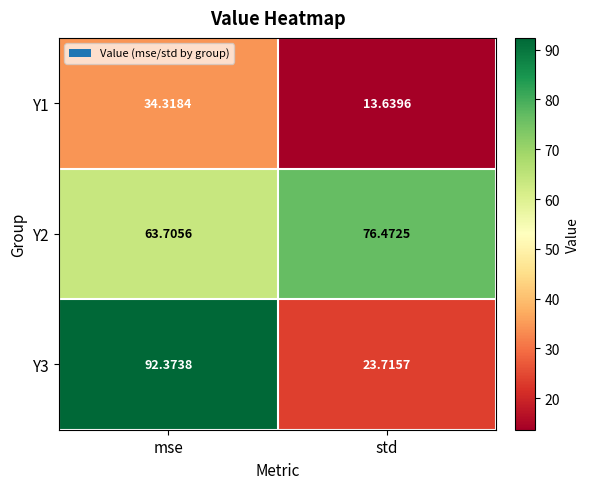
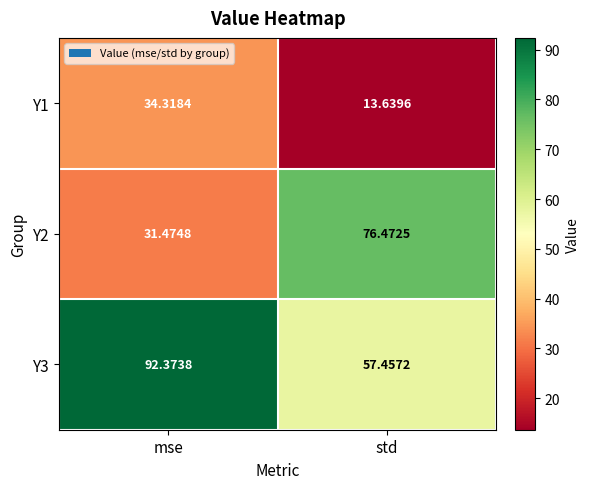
  {
    "Y1": {
      "mse": 34.3184,
      "std": 13.6396
    },
    "Y2": {
-     "mse": 63.7056,
+     "mse": 31.4748,
      "std": 76.4725
    },
    "Y3": {
      "mse": 92.3738,
-     "std": 23.7157
+     "std": 57.4572
    }
  }
